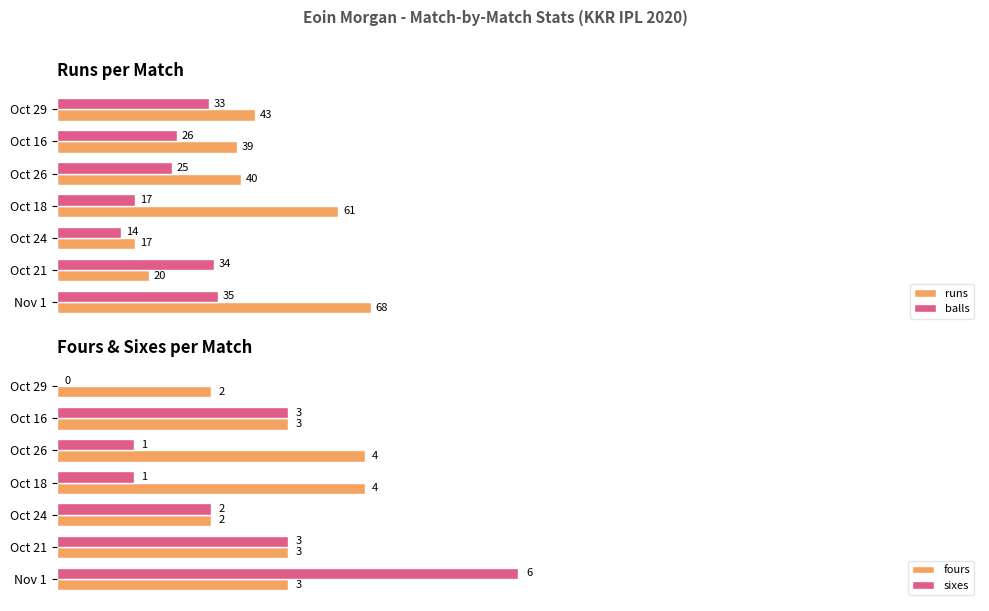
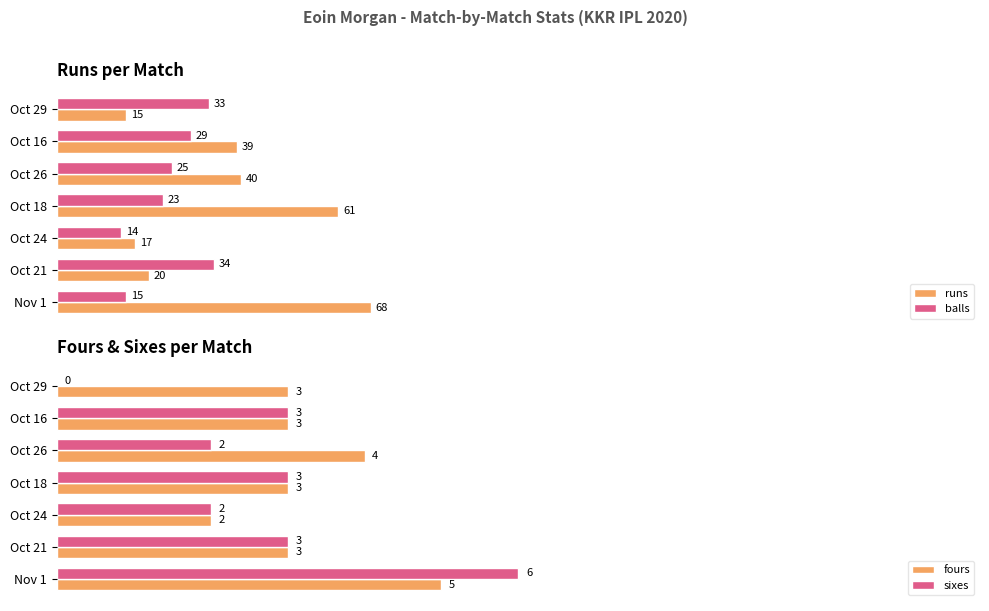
  {
    "Runs per Match": {
      "runs": {
-       "Oct 29": 43,
+       "Oct 29": 15,
        "Oct 16": 39,
        "Oct 26": 40,
        "Oct 18": 61,
        "Oct 24": 17,
        "Oct 21": 20,
        "Nov 1": 68
      },
      "balls": {
        "Oct 29": 33,
-       "Oct 16": 26,
+       "Oct 16": 29,
        "Oct 26": 25,
-       "Oct 18": 17,
+       "Oct 18": 23,
        "Oct 24": 14,
        "Oct 21": 34,
-       "Nov 1": 35
+       "Nov 1": 15
      }
    },
    "Fours & Sixes per Match": {
      "fours": {
-       "Oct 29": 2,
+       "Oct 29": 3,
        "Oct 16": 3,
        "Oct 26": 4,
-       "Oct 18": 4,
+       "Oct 18": 3,
        "Oct 24": 2,
        "Oct 21": 3,
-       "Nov 1": 3
+       "Nov 1": 5
      },
      "sixes": {
        "Oct 29": 0,
        "Oct 16": 3,
-       "Oct 26": 1,
-       "Oct 18": 1,
+       "Oct 26": 2,
+       "Oct 18": 3,
        "Oct 24": 2,
        "Oct 21": 3,
        "Nov 1": 6
      }
    }
  }
